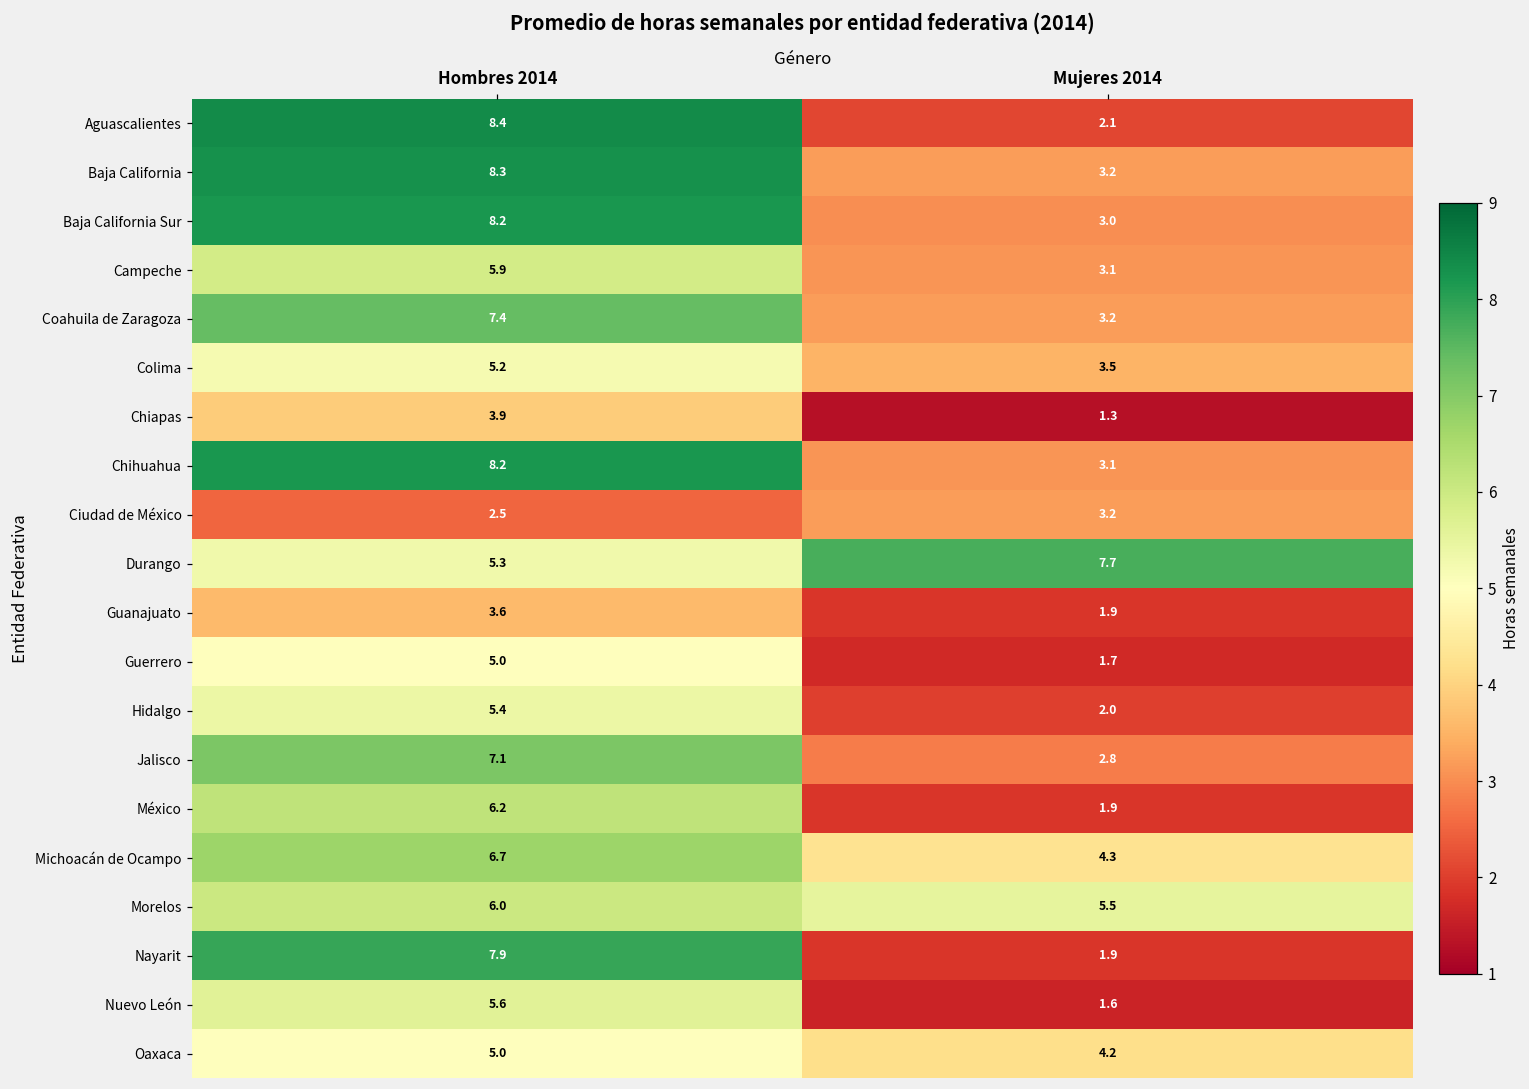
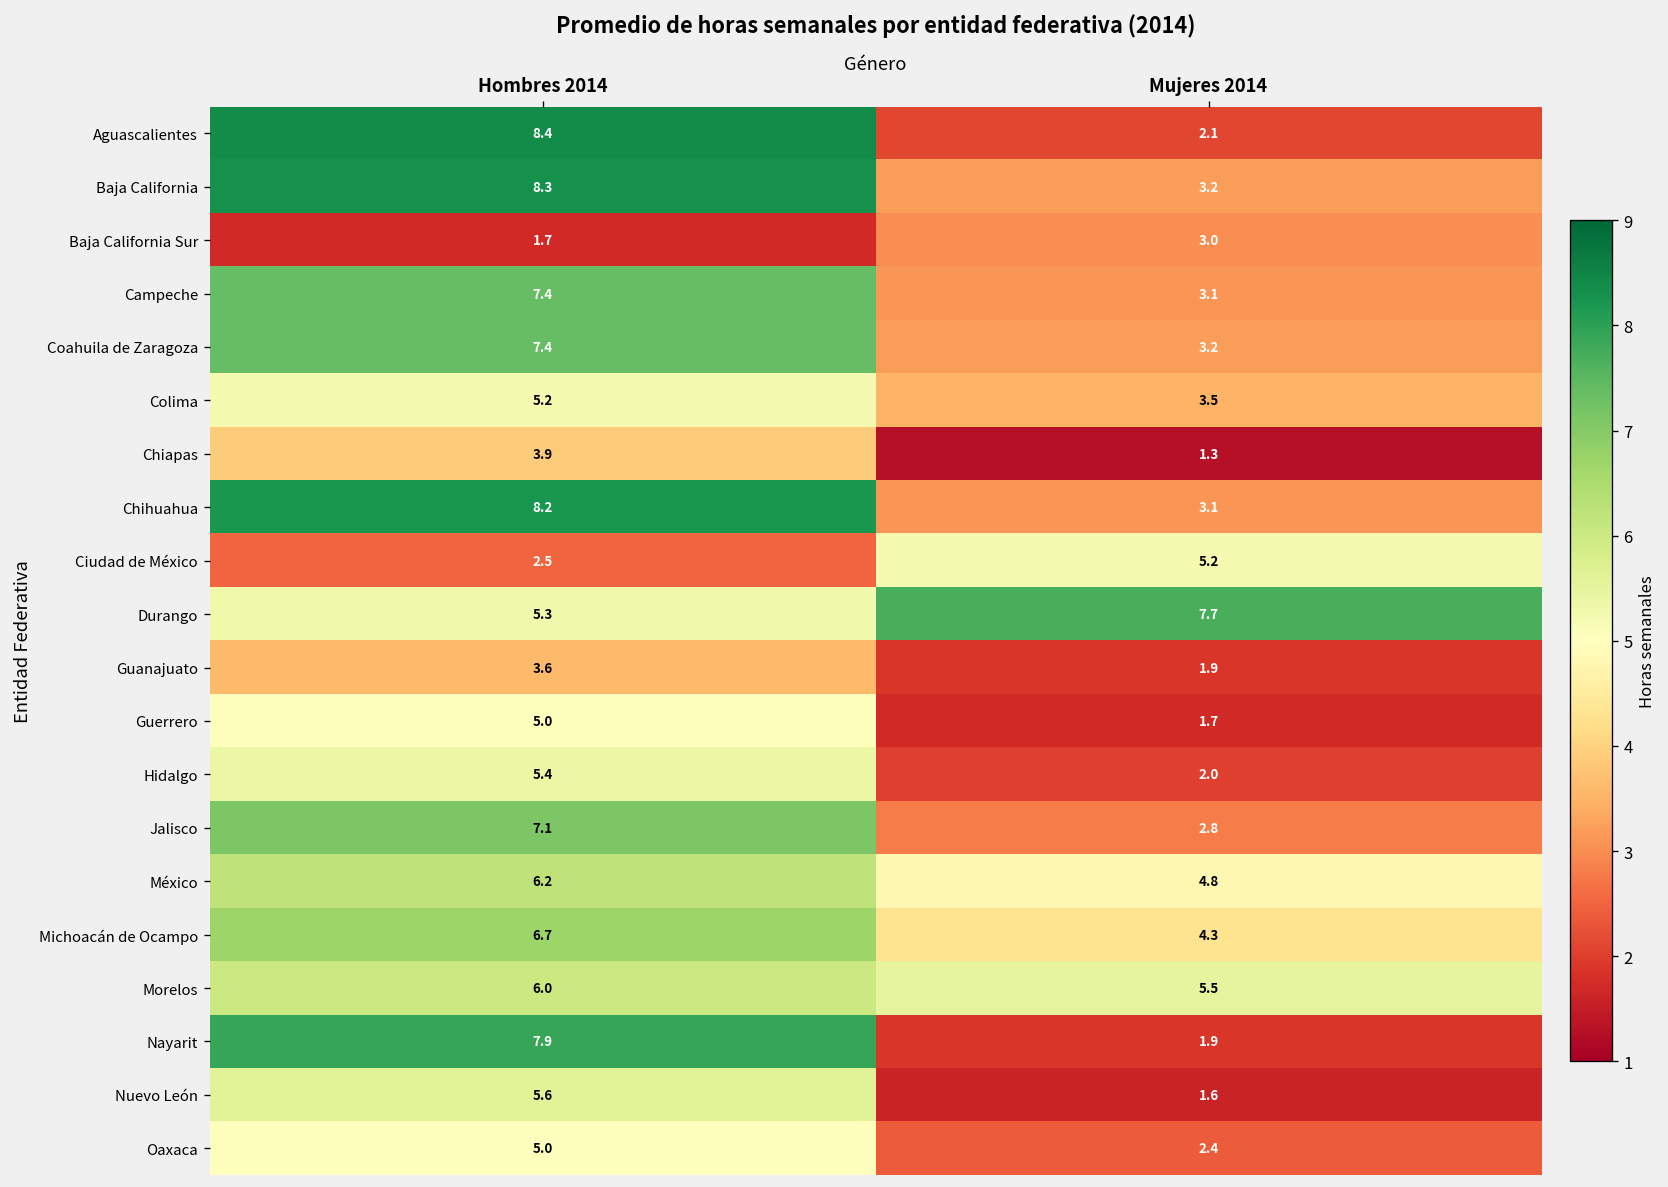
  {
    "Aguascalientes": {
      "Hombres 2014": 8.4,
      "Mujeres 2014": 2.1
    },
    "Baja California": {
      "Hombres 2014": 8.3,
      "Mujeres 2014": 3.2
    },
    "Baja California Sur": {
-     "Hombres 2014": 8.2,
+     "Hombres 2014": 1.7,
      "Mujeres 2014": 3.0
    },
    "Campeche": {
-     "Hombres 2014": 5.9,
+     "Hombres 2014": 7.4,
      "Mujeres 2014": 3.1
    },
    "Coahuila de Zaragoza": {
      "Hombres 2014": 7.4,
      "Mujeres 2014": 3.2
    },
    "Colima": {
      "Hombres 2014": 5.2,
      "Mujeres 2014": 3.5
    },
    "Chiapas": {
      "Hombres 2014": 3.9,
      "Mujeres 2014": 1.3
    },
    "Chihuahua": {
      "Hombres 2014": 8.2,
      "Mujeres 2014": 3.1
    },
    "Ciudad de México": {
      "Hombres 2014": 2.5,
-     "Mujeres 2014": 3.2
+     "Mujeres 2014": 5.2
    },
    "Durango": {
      "Hombres 2014": 5.3,
      "Mujeres 2014": 7.7
    },
    "Guanajuato": {
      "Hombres 2014": 3.6,
      "Mujeres 2014": 1.9
    },
    "Guerrero": {
      "Hombres 2014": 5.0,
      "Mujeres 2014": 1.7
    },
    "Hidalgo": {
      "Hombres 2014": 5.4,
      "Mujeres 2014": 2.0
    },
    "Jalisco": {
      "Hombres 2014": 7.1,
      "Mujeres 2014": 2.8
    },
    "México": {
      "Hombres 2014": 6.2,
-     "Mujeres 2014": 1.9
+     "Mujeres 2014": 4.8
    },
    "Michoacán de Ocampo": {
      "Hombres 2014": 6.7,
      "Mujeres 2014": 4.3
    },
    "Morelos": {
      "Hombres 2014": 6.0,
      "Mujeres 2014": 5.5
    },
    "Nayarit": {
      "Hombres 2014": 7.9,
      "Mujeres 2014": 1.9
    },
    "Nuevo León": {
      "Hombres 2014": 5.6,
      "Mujeres 2014": 1.6
    },
    "Oaxaca": {
      "Hombres 2014": 5.0,
-     "Mujeres 2014": 4.2
+     "Mujeres 2014": 2.4
    }
  }
